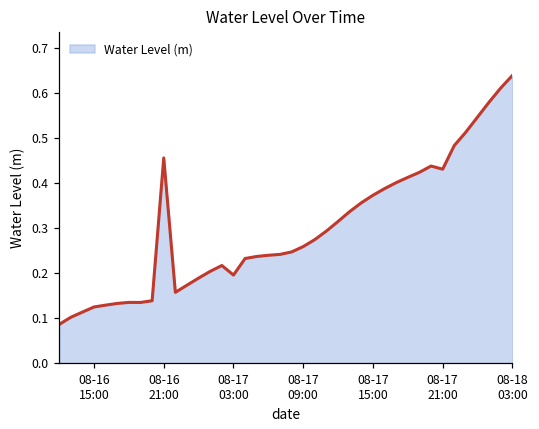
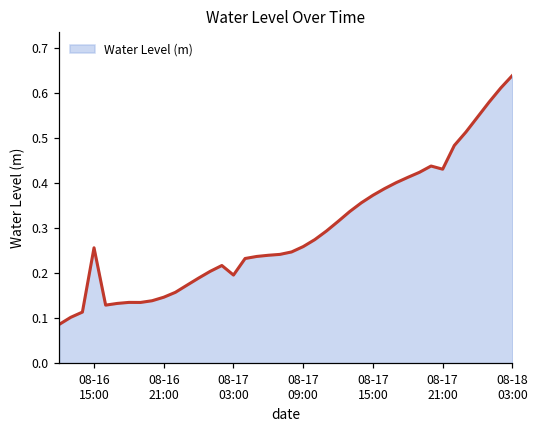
  {
-   "08-16 15:00": 0.12,
-   "08-16 21:00": 0.46,
+   "08-16 15:00": 0.26,
+   "08-16 21:00": 0.15,
    "08-17 03:00": 0.20,
    "08-17 09:00": 0.26,
    "08-17 15:00": 0.37,
    "08-17 21:00": 0.43,
    "08-18 03:00": 0.64
  }
